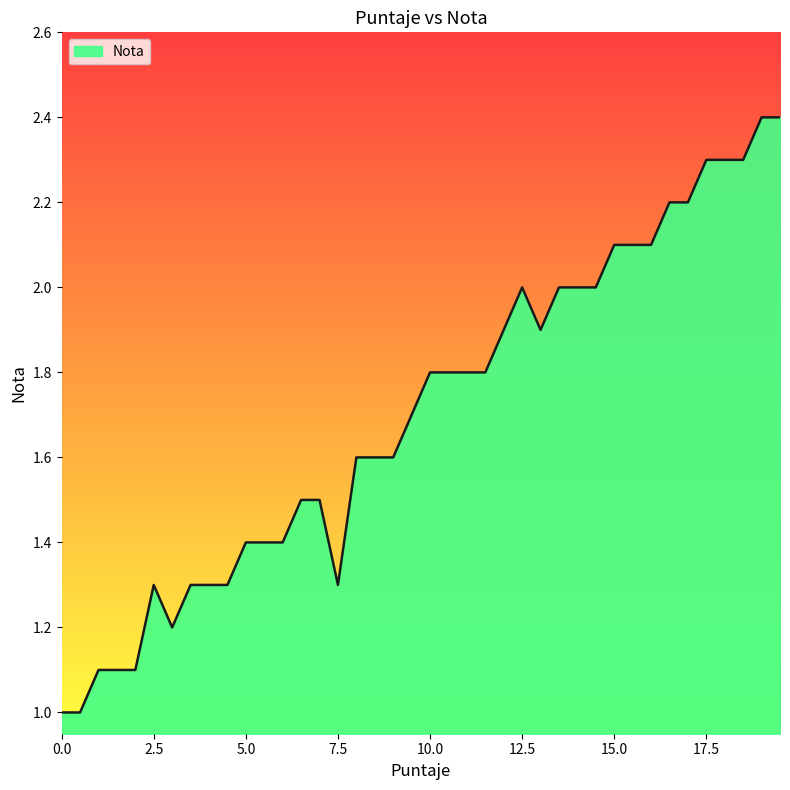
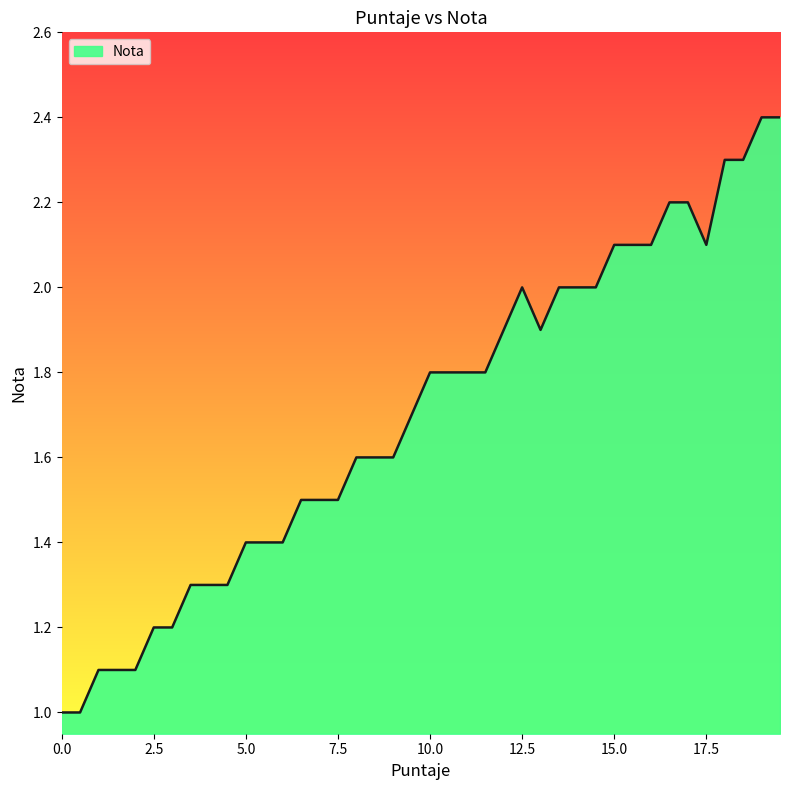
  {
    "0.0": 1.0,
-   "2.5": 1.3,
+   "2.5": 1.2,
    "5.0": 1.4,
-   "7.5": 1.3,
+   "7.5": 1.5,
    "10.0": 1.8,
    "12.5": 2.0,
    "15.0": 2.1,
-   "17.5": 2.3
+   "17.5": 2.1
  }
